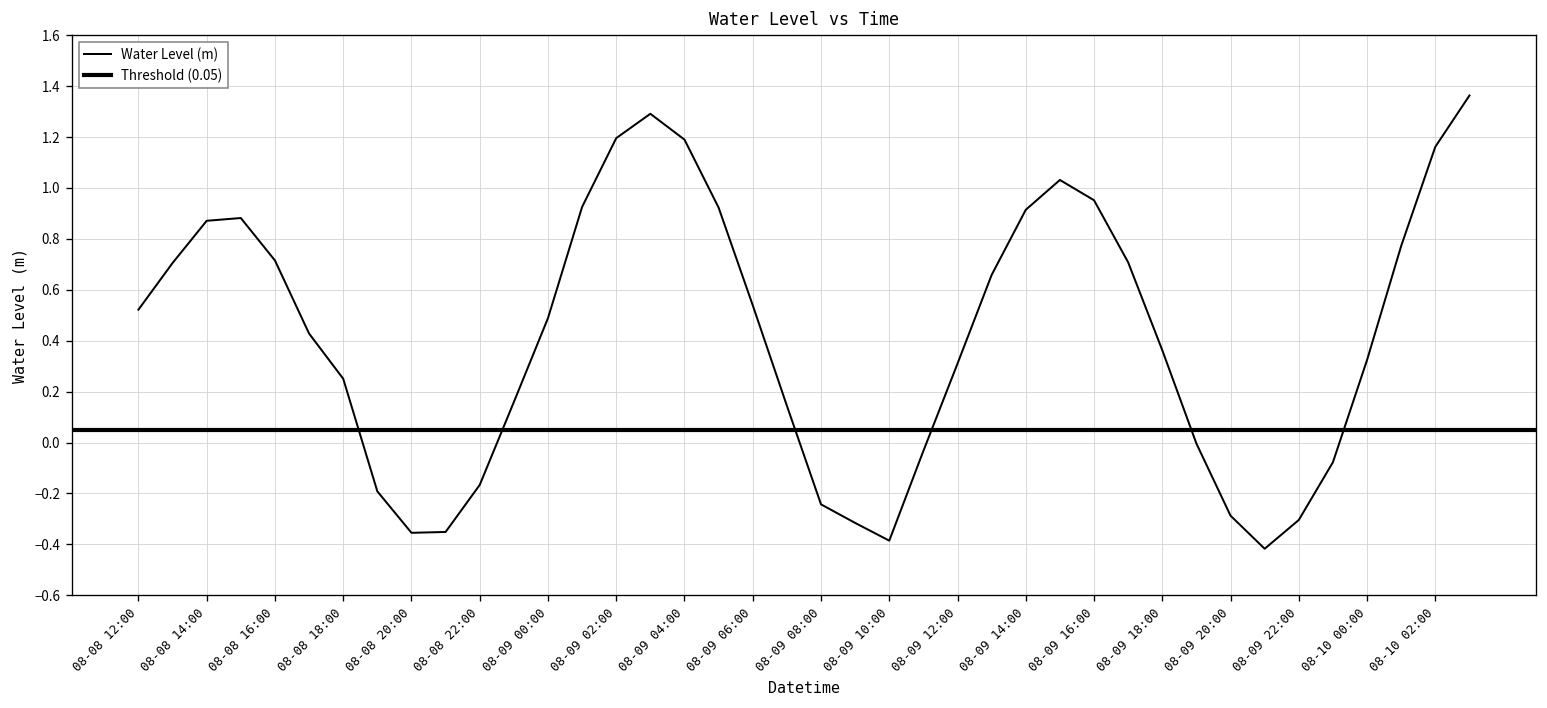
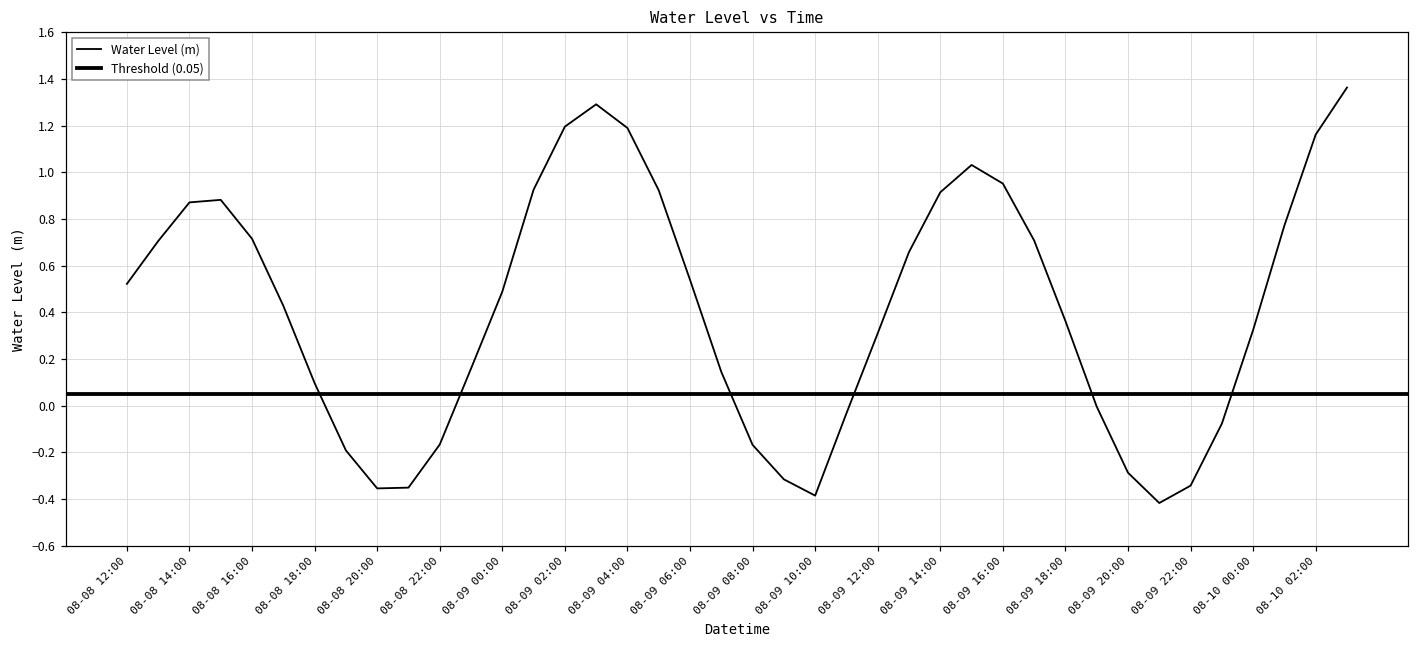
  {
    "08-08 12:00": 0.52,
    "08-08 14:00": 0.87,
    "08-08 16:00": 0.72,
-   "08-08 18:00": 0.25,
+   "08-08 18:00": 0.10,
    "08-08 20:00": -0.35,
    "08-08 22:00": -0.17,
    "08-09 00:00": 0.49,
    "08-09 02:00": 1.20,
    "08-09 04:00": 1.19,
    "08-09 06:00": 0.54,
-   "08-09 08:00": -0.24,
+   "08-09 08:00": -0.17,
    "08-09 10:00": -0.39,
    "08-09 12:00": 0.31,
    "08-09 14:00": 0.91,
    "08-09 16:00": 0.95,
    "08-09 18:00": 0.36,
    "08-09 20:00": -0.29,
-   "08-09 22:00": -0.30,
+   "08-09 22:00": -0.34,
    "08-10 00:00": 0.32,
    "08-10 02:00": 1.16
  }
